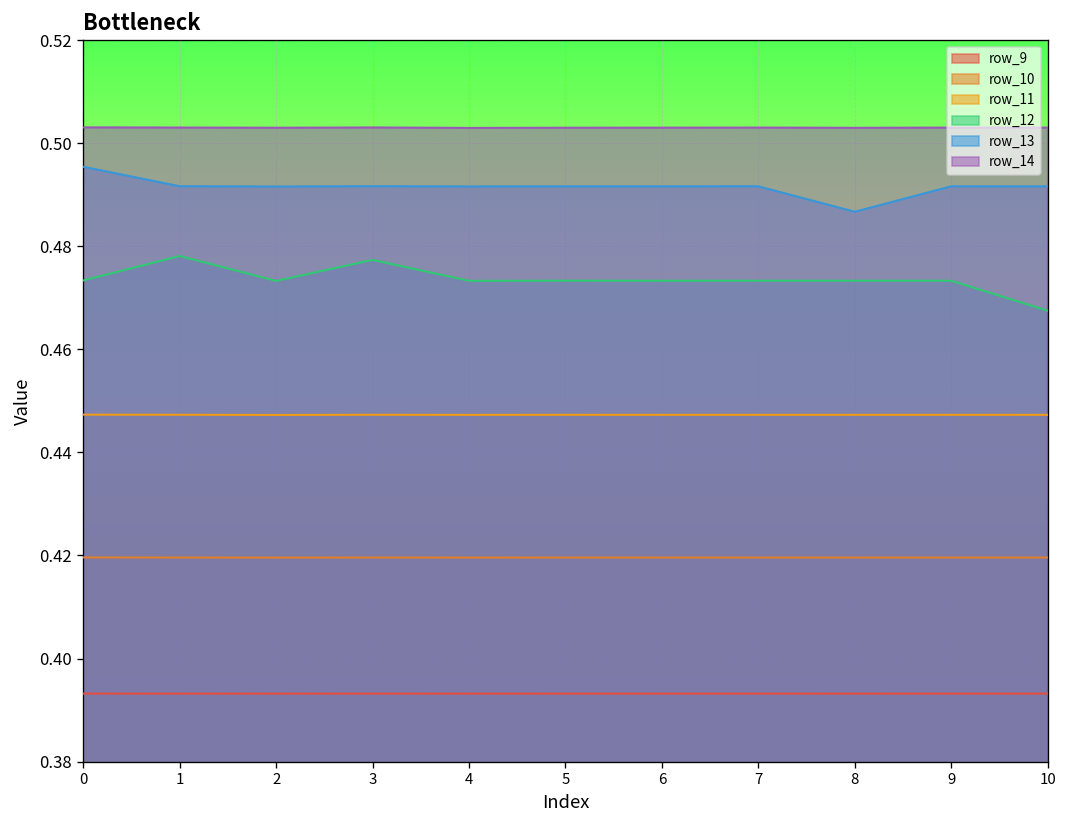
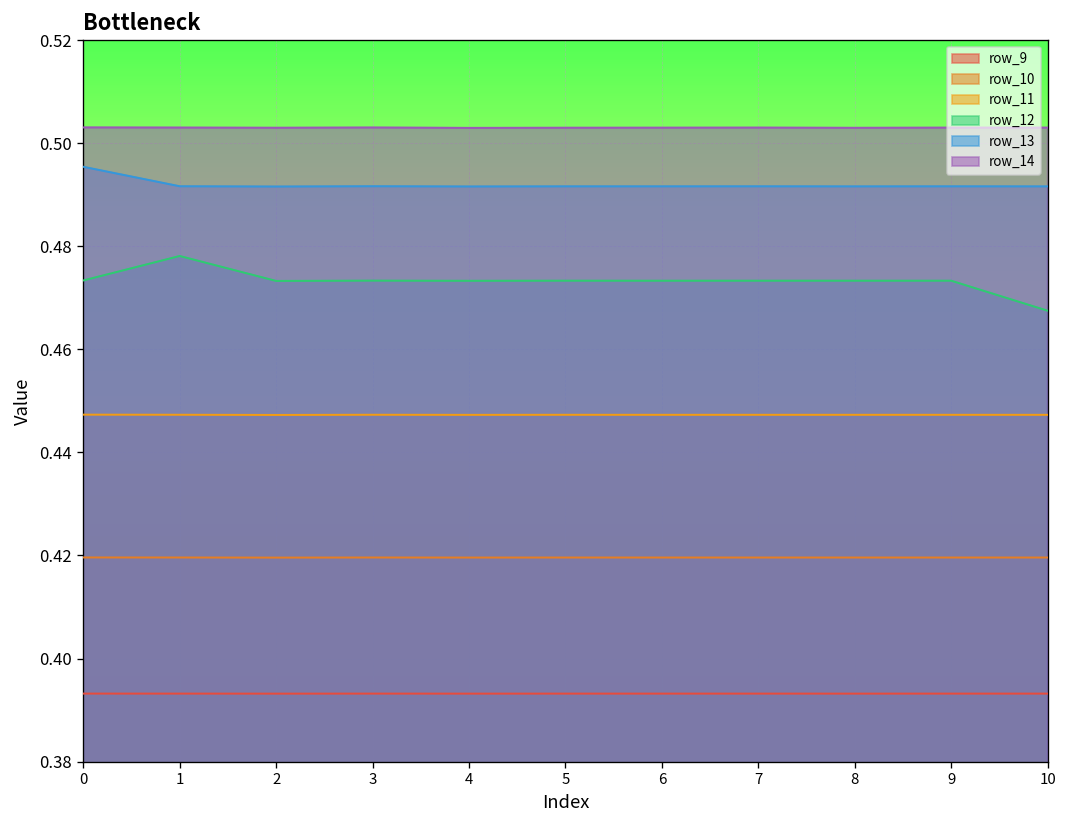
  {
    "row_12": {
      "0": 0.473,
      "1": 0.478,
      "2": 0.473,
-     "3": 0.477,
+     "3": 0.473,
      "4": 0.473,
      "5": 0.473,
      "6": 0.473,
      "7": 0.473,
      "8": 0.473,
      "9": 0.473,
      "10": 0.467
    },
    "row_13": {
      "0": 0.495,
      "1": 0.492,
      "2": 0.492,
      "3": 0.492,
      "4": 0.492,
      "5": 0.492,
      "6": 0.492,
      "7": 0.492,
-     "8": 0.487,
+     "8": 0.492,
      "9": 0.492,
      "10": 0.492
    },
    "row_14": {
      "0": 0.503,
      "1": 0.503,
      "2": 0.503,
      "3": 0.503,
      "4": 0.503,
      "5": 0.503,
      "6": 0.503,
      "7": 0.503,
      "8": 0.503,
      "10": 0.503
    }
  }
